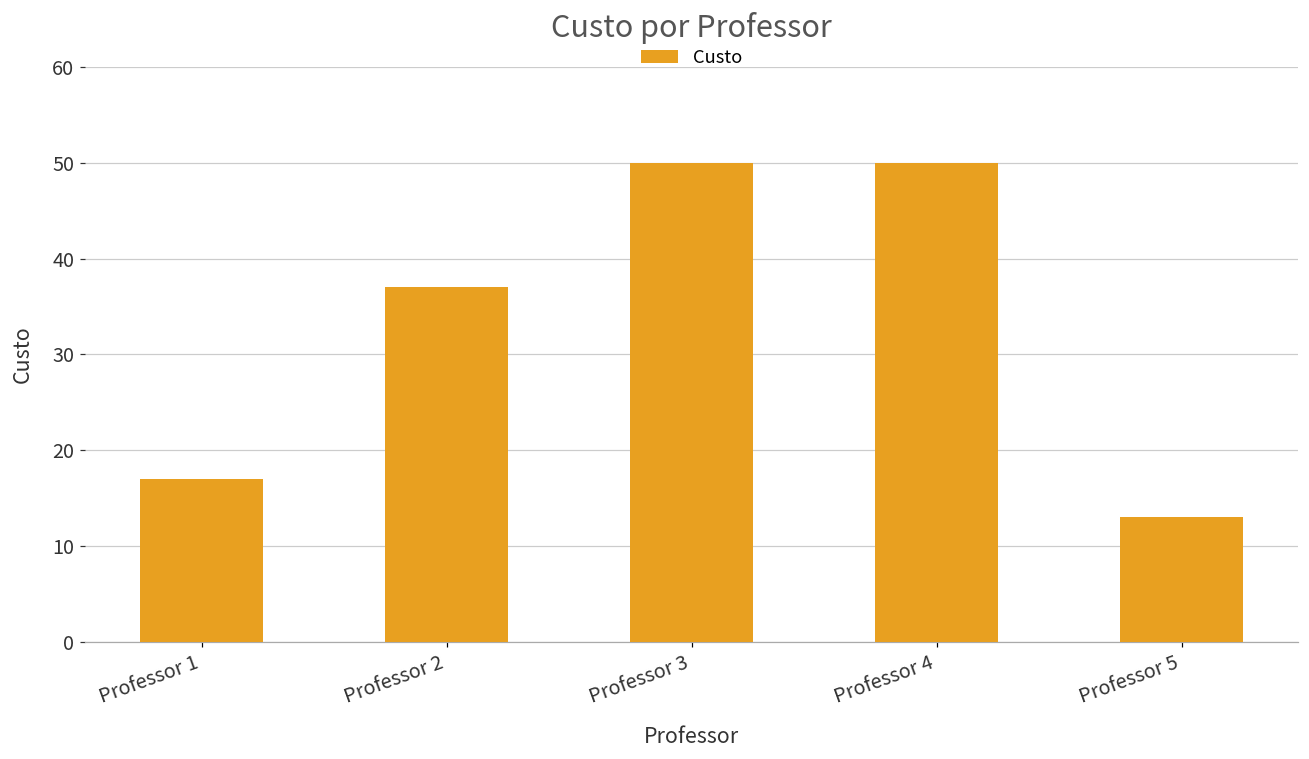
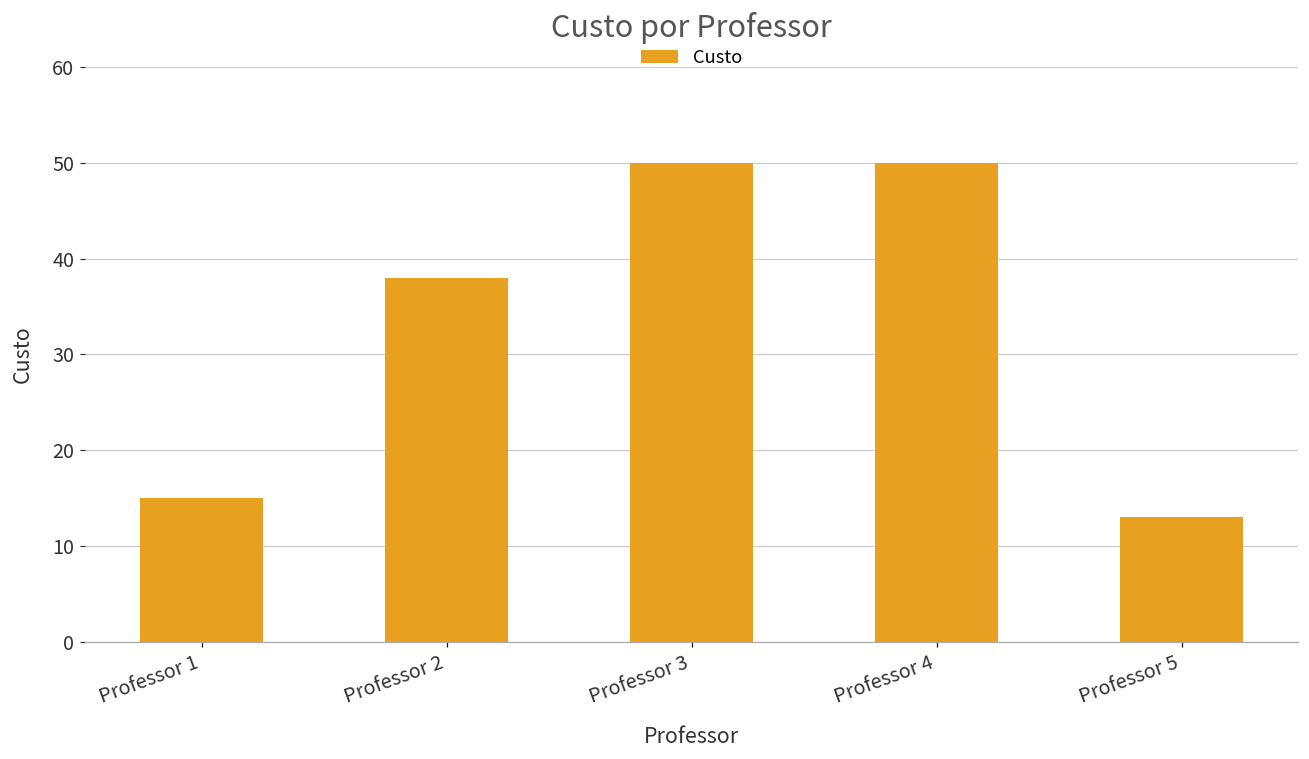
  {
-   "Professor 1": 17,
-   "Professor 2": 37,
+   "Professor 1": 15,
+   "Professor 2": 38,
    "Professor 3": 50,
    "Professor 4": 50,
    "Professor 5": 13
  }
